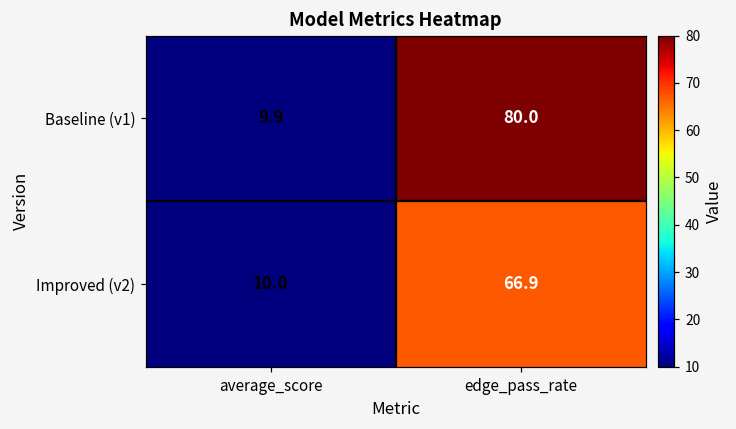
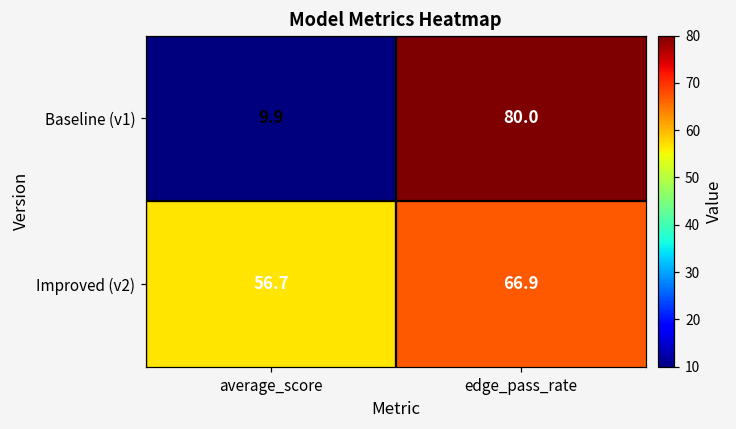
  {
    "Baseline (v1)": {
      "average_score": 9.9,
      "edge_pass_rate": 80.0
    },
    "Improved (v2)": {
-     "average_score": 10.0,
+     "average_score": 56.7,
      "edge_pass_rate": 66.9
    }
  }
